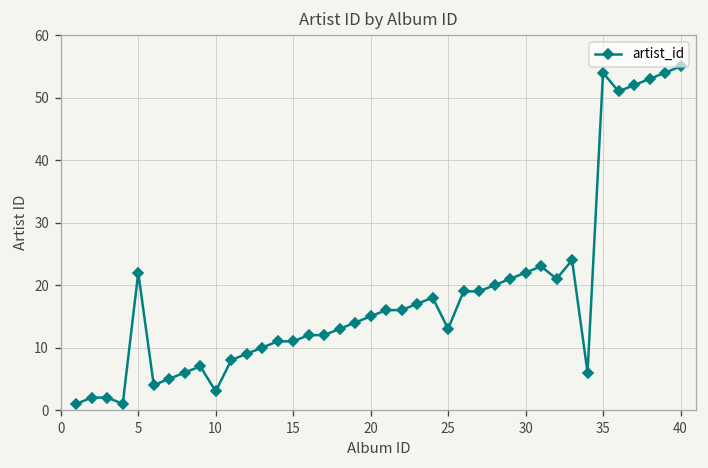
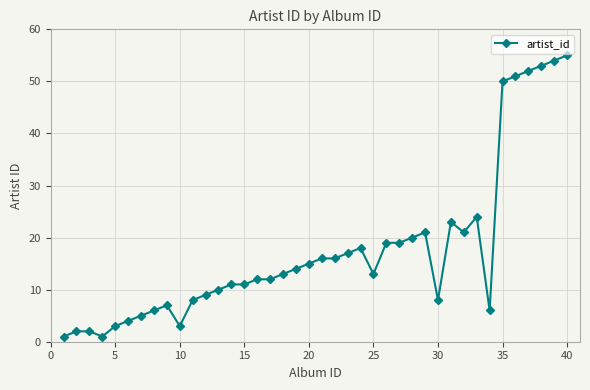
  {
-   "5": 22,
+   "5": 3,
    "10": 3,
    "15": 11,
    "20": 15,
    "25": 13,
-   "30": 22,
-   "35": 54,
+   "30": 8,
+   "35": 50,
    "40": 55
  }
